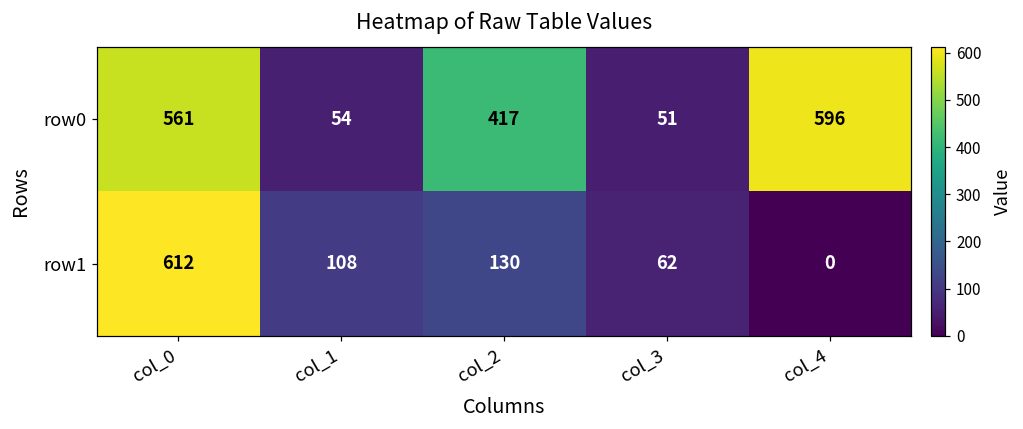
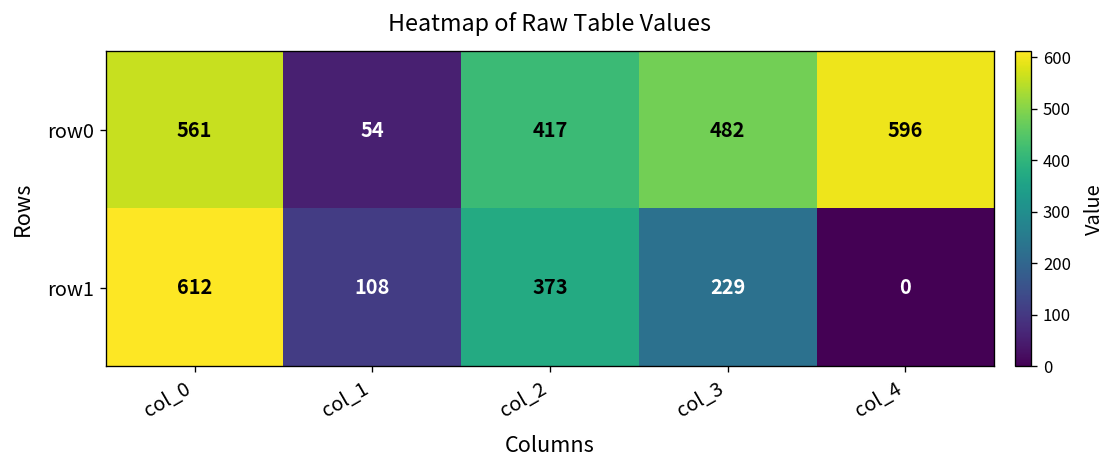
  {
    "row0": {
      "col_0": 561,
      "col_1": 54,
      "col_2": 417,
-     "col_3": 51,
+     "col_3": 482,
      "col_4": 596
    },
    "row1": {
      "col_0": 612,
      "col_1": 108,
-     "col_2": 130,
-     "col_3": 62,
+     "col_2": 373,
+     "col_3": 229,
      "col_4": 0
    }
  }
